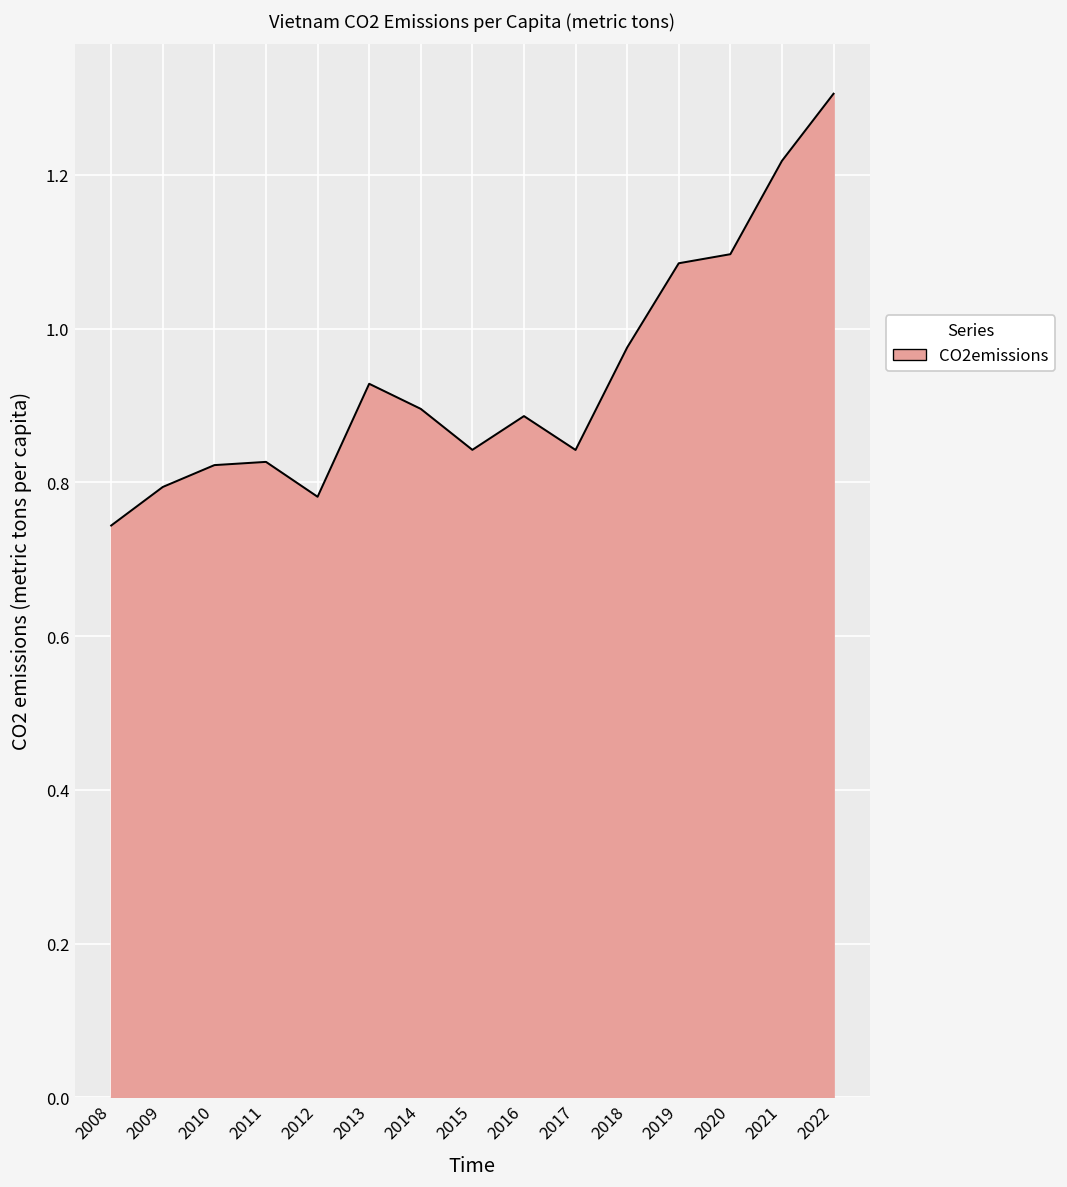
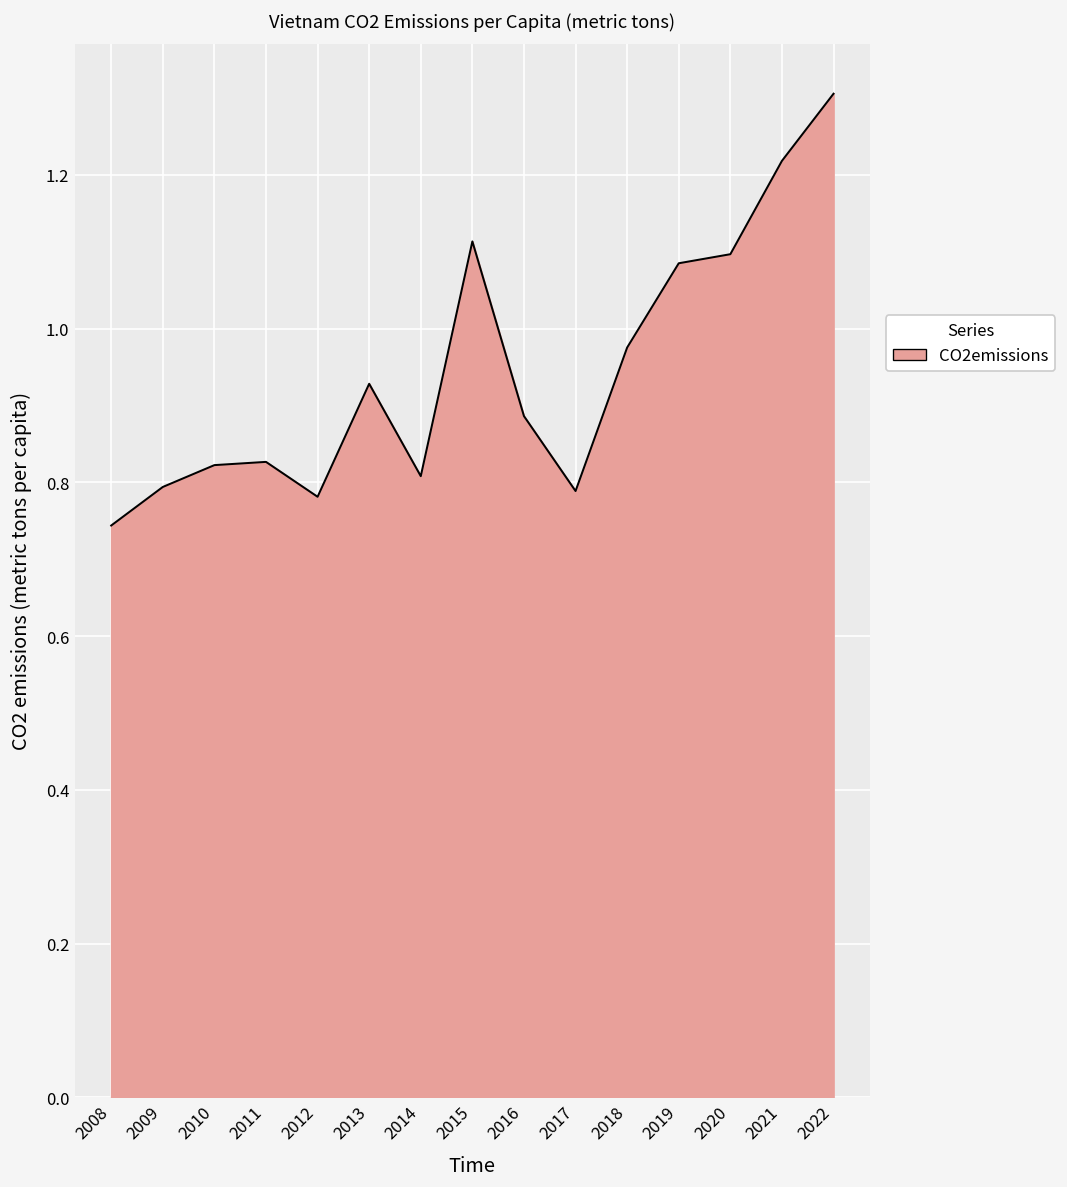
  {
    "2008": 0.74,
    "2009": 0.79,
    "2010": 0.82,
    "2011": 0.83,
    "2012": 0.78,
    "2013": 0.93,
-   "2014": 0.90,
-   "2015": 0.84,
+   "2014": 0.81,
+   "2015": 1.11,
    "2016": 0.89,
-   "2017": 0.84,
+   "2017": 0.79,
    "2018": 0.98,
    "2019": 1.08,
    "2020": 1.10,
    "2021": 1.22,
    "2022": 1.31
  }
